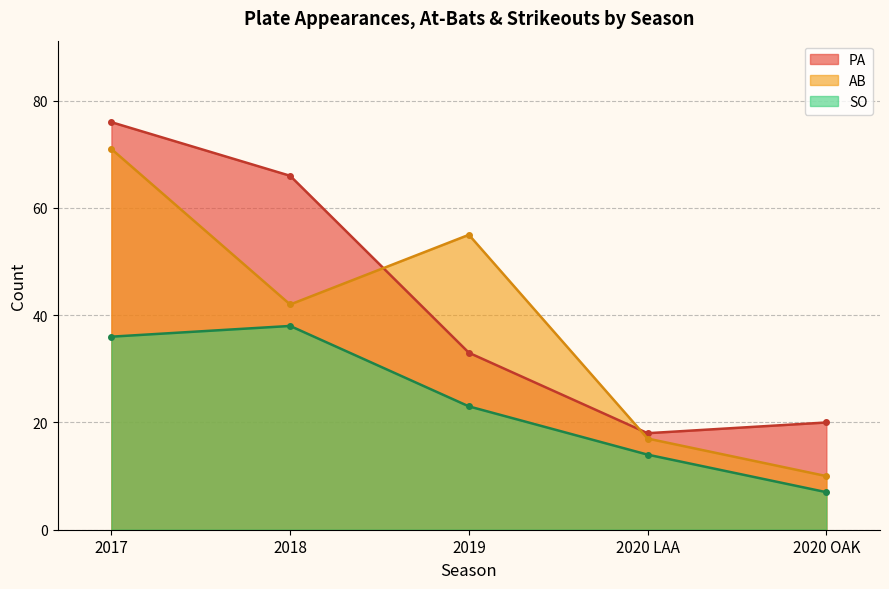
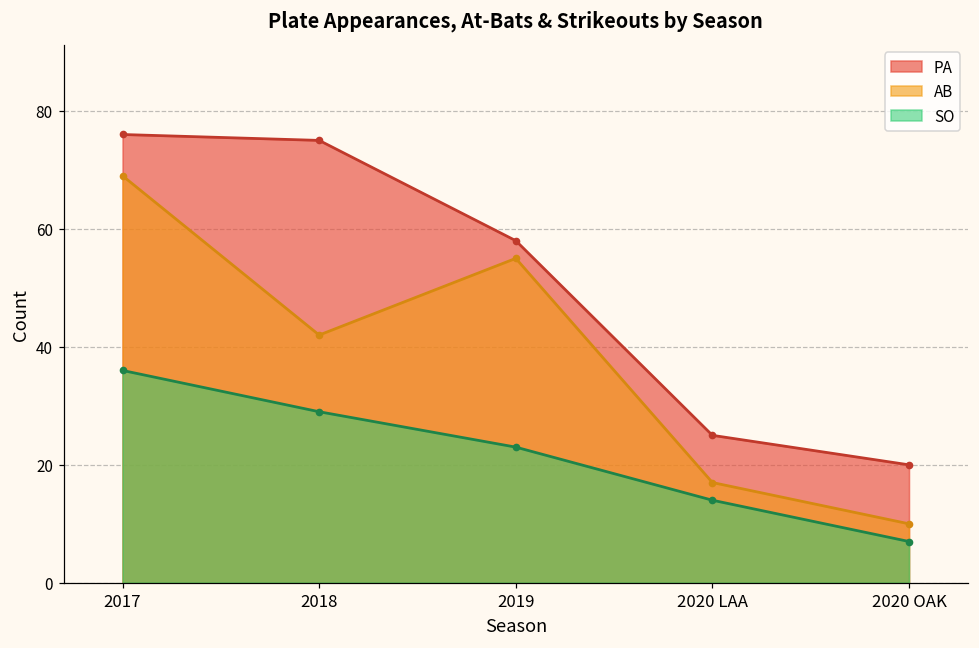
  {
    "PA": {
      "2017": 76,
-     "2018": 66,
-     "2019": 33,
-     "2020 LAA": 18,
+     "2018": 75,
+     "2019": 58,
+     "2020 LAA": 25,
      "2020 OAK": 20
    },
    "AB": {
-     "2017": 71,
+     "2017": 69,
      "2018": 42,
      "2019": 55,
      "2020 LAA": 17,
      "2020 OAK": 10
    },
    "SO": {
      "2017": 36,
-     "2018": 38,
+     "2018": 29,
      "2019": 23,
      "2020 LAA": 14,
      "2020 OAK": 7
    }
  }
